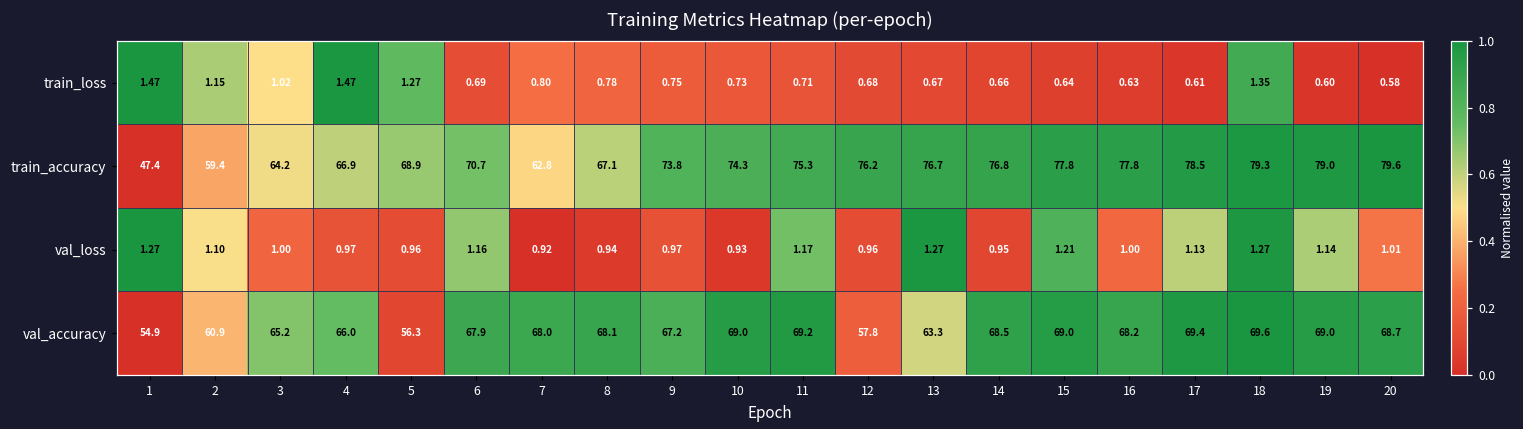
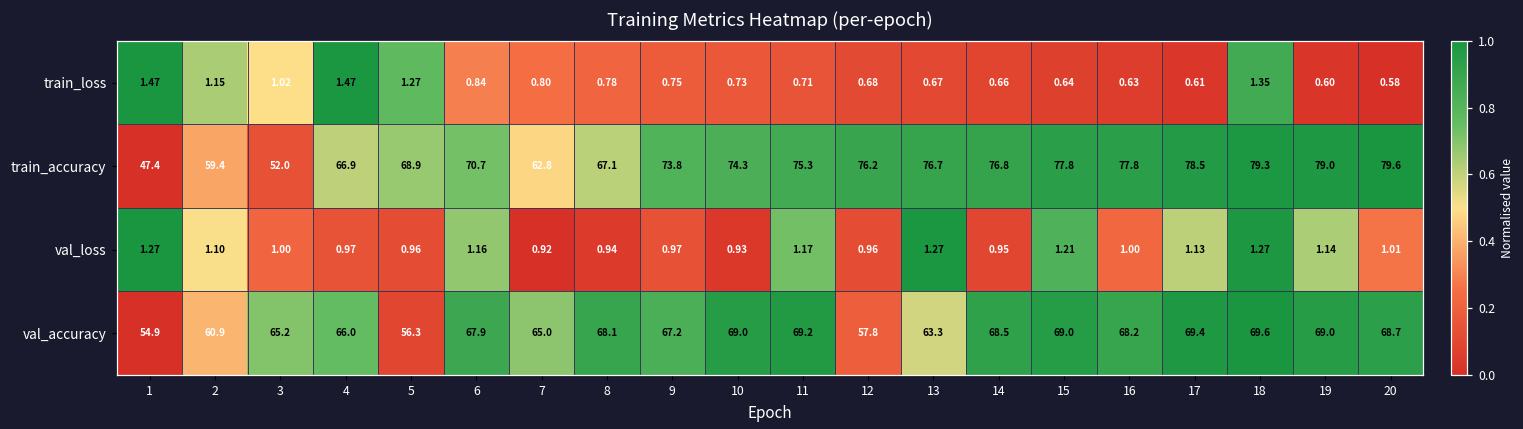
  {
    "train_loss": {
      "1": 1.47,
      "2": 1.15,
      "3": 1.02,
      "4": 1.47,
      "5": 1.27,
-     "6": 0.69,
+     "6": 0.84,
      "7": 0.80,
      "8": 0.78,
      "9": 0.75,
      "10": 0.73,
      "11": 0.71,
      "12": 0.68,
      "13": 0.67,
      "14": 0.66,
      "15": 0.64,
      "16": 0.63,
      "17": 0.61,
      "18": 1.35,
      "19": 0.60,
      "20": 0.58
    },
    "train_accuracy": {
      "1": 47.4,
      "2": 59.4,
-     "3": 64.2,
+     "3": 52.0,
      "4": 66.9,
      "5": 68.9,
      "6": 70.7,
      "7": 62.8,
      "8": 67.1,
      "9": 73.8,
      "10": 74.3,
      "11": 75.3,
      "12": 76.2,
      "13": 76.7,
      "14": 76.8,
      "15": 77.8,
      "16": 77.8,
      "17": 78.5,
      "18": 79.3,
      "19": 79.0,
      "20": 79.6
    },
    "val_loss": {
      "1": 1.27,
      "2": 1.10,
      "3": 1.00,
      "4": 0.97,
      "5": 0.96,
      "6": 1.16,
      "7": 0.92,
      "8": 0.94,
      "9": 0.97,
      "10": 0.93,
      "11": 1.17,
      "12": 0.96,
      "13": 1.27,
      "14": 0.95,
      "15": 1.21,
      "16": 1.00,
      "17": 1.13,
      "18": 1.27,
      "19": 1.14,
      "20": 1.01
    },
    "val_accuracy": {
      "1": 54.9,
      "2": 60.9,
      "3": 65.2,
      "4": 66.0,
      "5": 56.3,
      "6": 67.9,
-     "7": 68.0,
+     "7": 65.0,
      "8": 68.1,
      "9": 67.2,
      "10": 69.0,
      "11": 69.2,
      "12": 57.8,
      "13": 63.3,
      "14": 68.5,
      "15": 69.0,
      "16": 68.2,
      "17": 69.4,
      "18": 69.6,
      "19": 69.0,
      "20": 68.7
    }
  }
